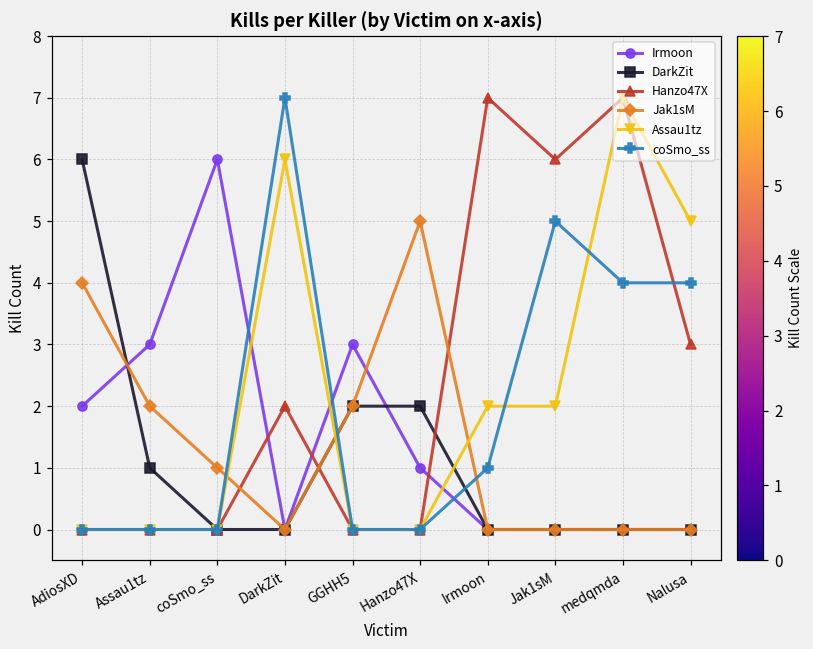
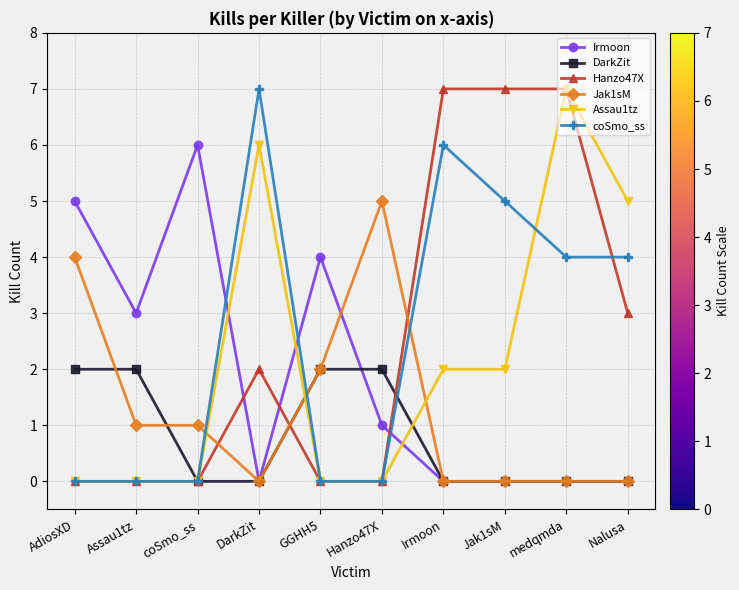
  {
    "Irmoon": {
-     "AdiosXD": 2,
+     "AdiosXD": 5,
      "Assau1tz": 3,
      "coSmo_ss": 6,
-     "GGHH5": 3,
+     "GGHH5": 4,
      "Hanzo47X": 1
    },
    "DarkZit": {
-     "AdiosXD": 6,
-     "Assau1tz": 1,
+     "AdiosXD": 2,
+     "Assau1tz": 2,
      "Hanzo47X": 2
    },
    "Hanzo47X": {
      "DarkZit": 2,
      "Irmoon": 7,
-     "Jak1sM": 6,
+     "Jak1sM": 7,
      "Nalusa": 3
    },
    "Jak1sM": {
      "AdiosXD": 4,
-     "Assau1tz": 2,
+     "Assau1tz": 1,
      "coSmo_ss": 1,
      "Hanzo47X": 5
    },
    "Assau1tz": {
      "DarkZit": 6,
      "Irmoon": 2,
      "Jak1sM": 2,
      "Nalusa": 5
    },
    "coSmo_ss": {
      "DarkZit": 7,
-     "Irmoon": 1,
+     "Irmoon": 6,
      "Jak1sM": 5,
      "medqmda": 4,
      "Nalusa": 4
    }
  }
